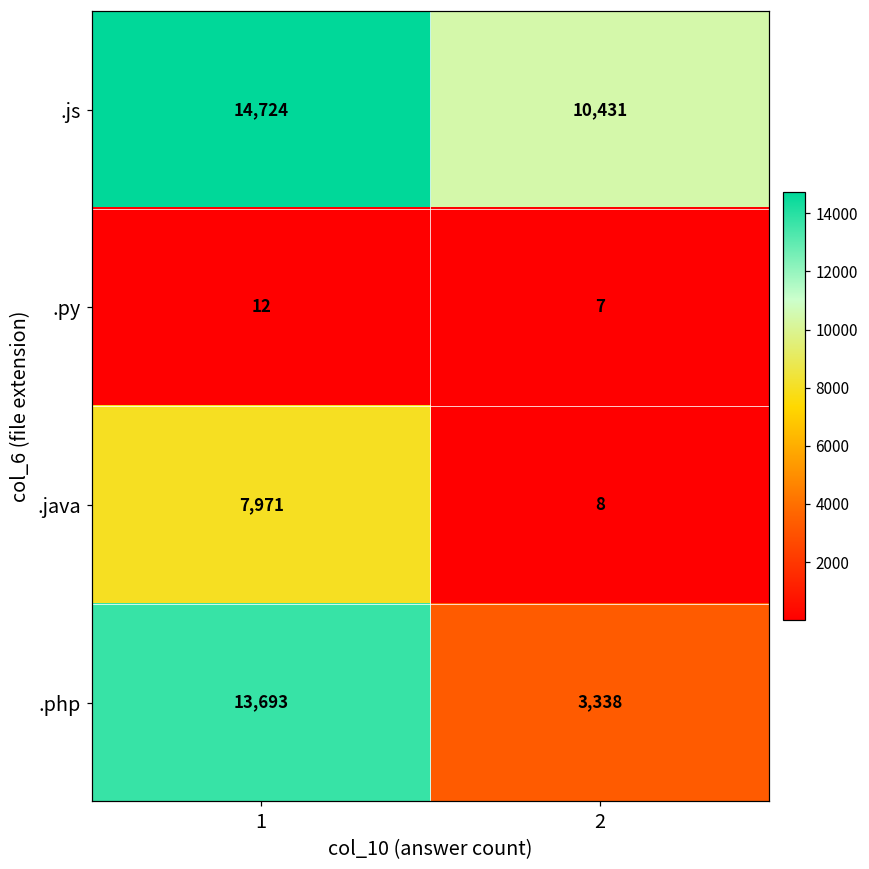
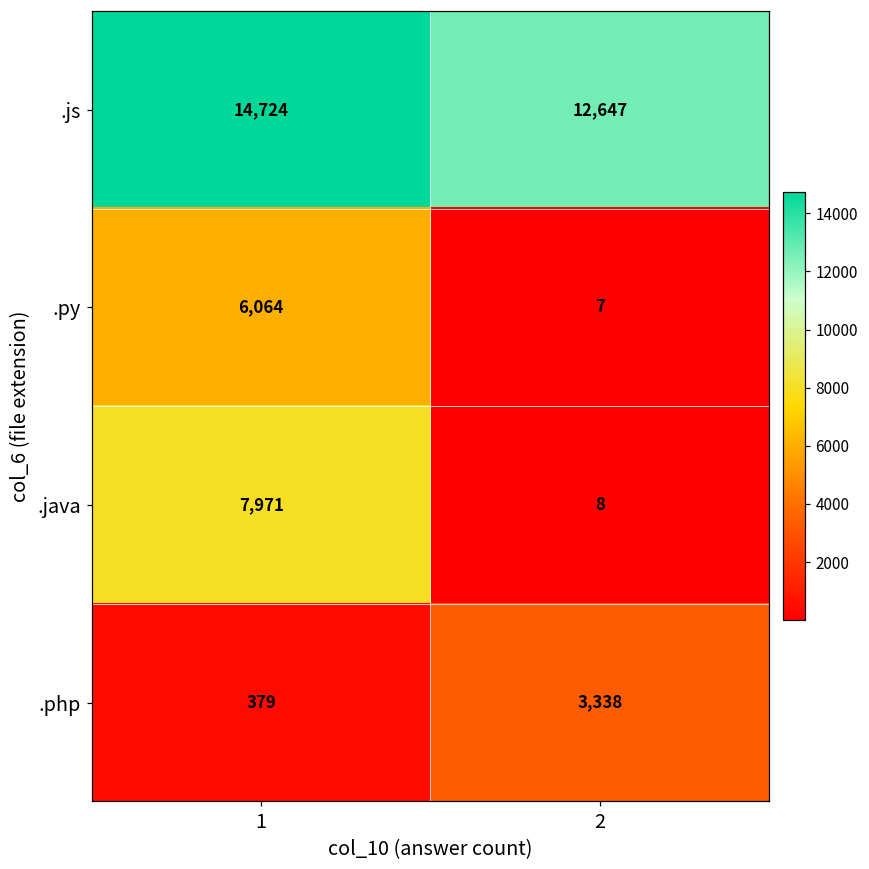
  {
    ".js": {
      "1": "14,724",
-     "2": "10,431"
+     "2": "12,647"
    },
    ".py": {
-     "1": "12",
+     "1": "6,064",
      "2": "7"
    },
    ".java": {
      "1": "7,971",
      "2": "8"
    },
    ".php": {
-     "1": "13,693",
+     "1": "379",
      "2": "3,338"
    }
  }
